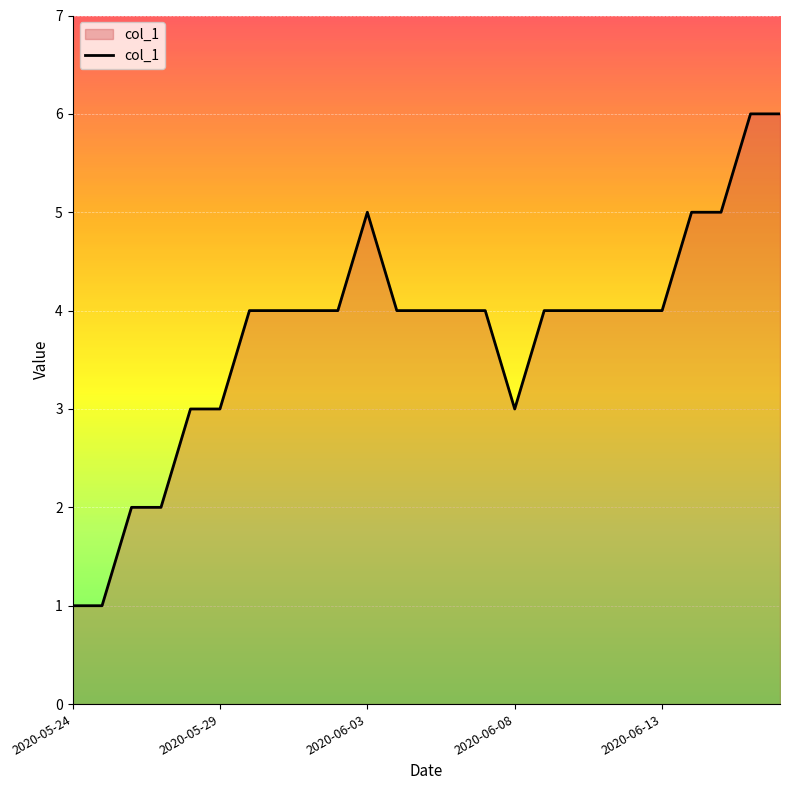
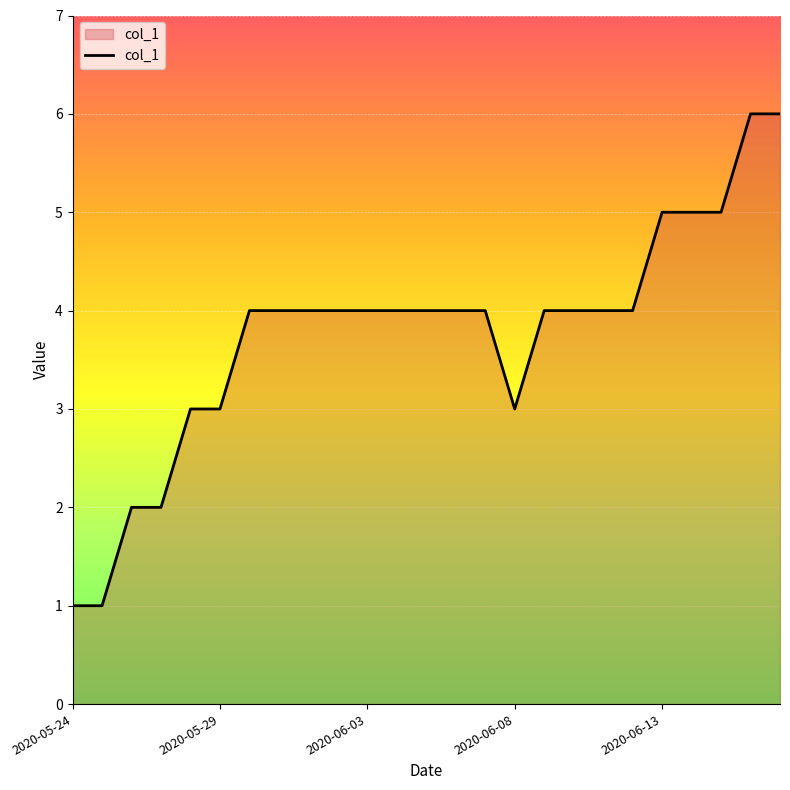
  {
    "2020-05-24": 1,
    "2020-05-29": 3,
-   "2020-06-03": 5,
+   "2020-06-03": 4,
    "2020-06-08": 3,
-   "2020-06-13": 4
+   "2020-06-13": 5
  }
